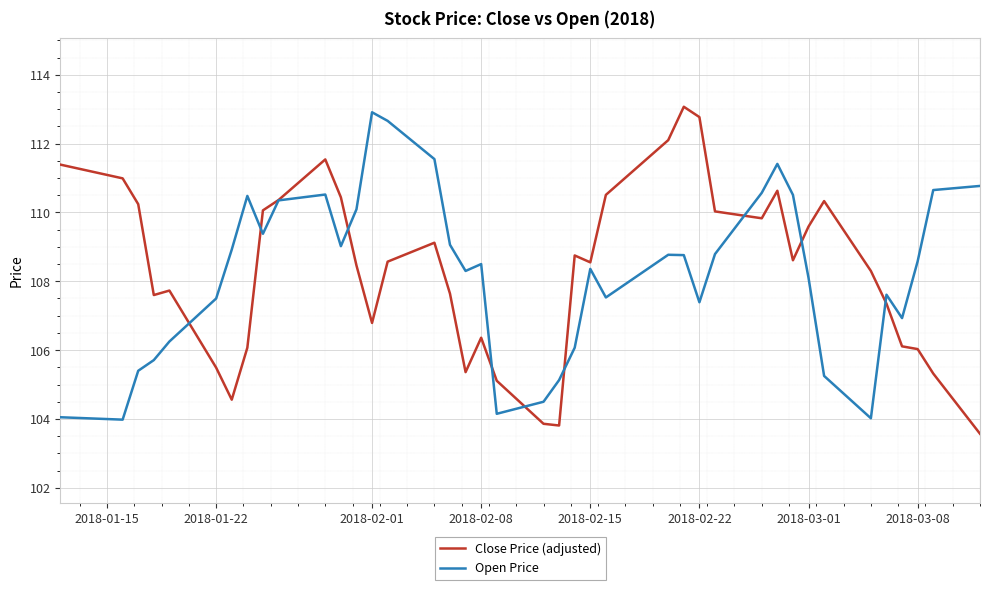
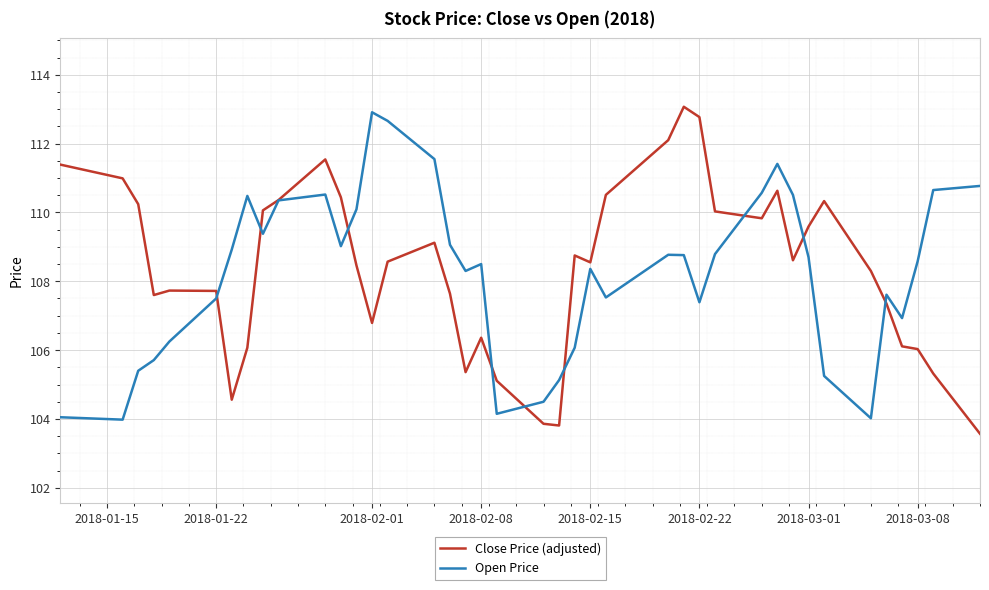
  {
    "Close Price (adjusted)": {
-     "2018-01-22": 105.5,
+     "2018-01-22": 107.7,
      "2018-02-01": 106.8,
      "2018-02-08": 106.4,
      "2018-02-15": 108.6,
      "2018-02-22": 112.8,
      "2018-03-01": 109.6,
      "2018-03-08": 106.0
    },
    "Open Price": {
      "2018-01-22": 107.5,
      "2018-02-01": 112.9,
      "2018-02-08": 108.5,
      "2018-02-15": 108.4,
      "2018-02-22": 107.4,
-     "2018-03-01": 108.1,
+     "2018-03-01": 108.7,
      "2018-03-08": 108.6
    }
  }
